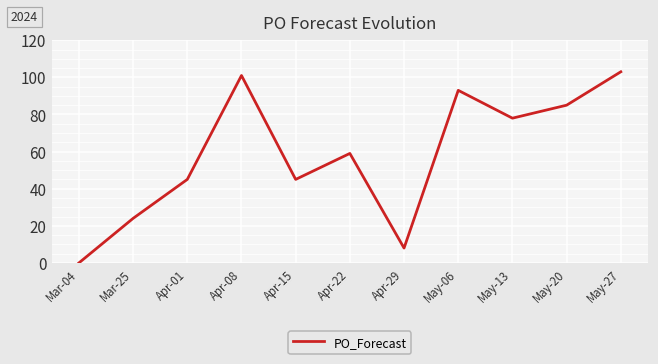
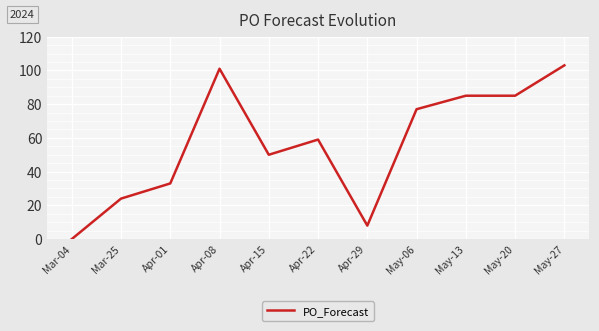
  {
    "Mar-04": 0,
    "Mar-25": 24,
-   "Apr-01": 45,
+   "Apr-01": 33,
    "Apr-08": 101,
-   "Apr-15": 45,
+   "Apr-15": 50,
    "Apr-22": 59,
    "Apr-29": 8,
-   "May-06": 93,
-   "May-13": 78,
+   "May-06": 77,
+   "May-13": 85,
    "May-20": 85,
    "May-27": 103
  }
